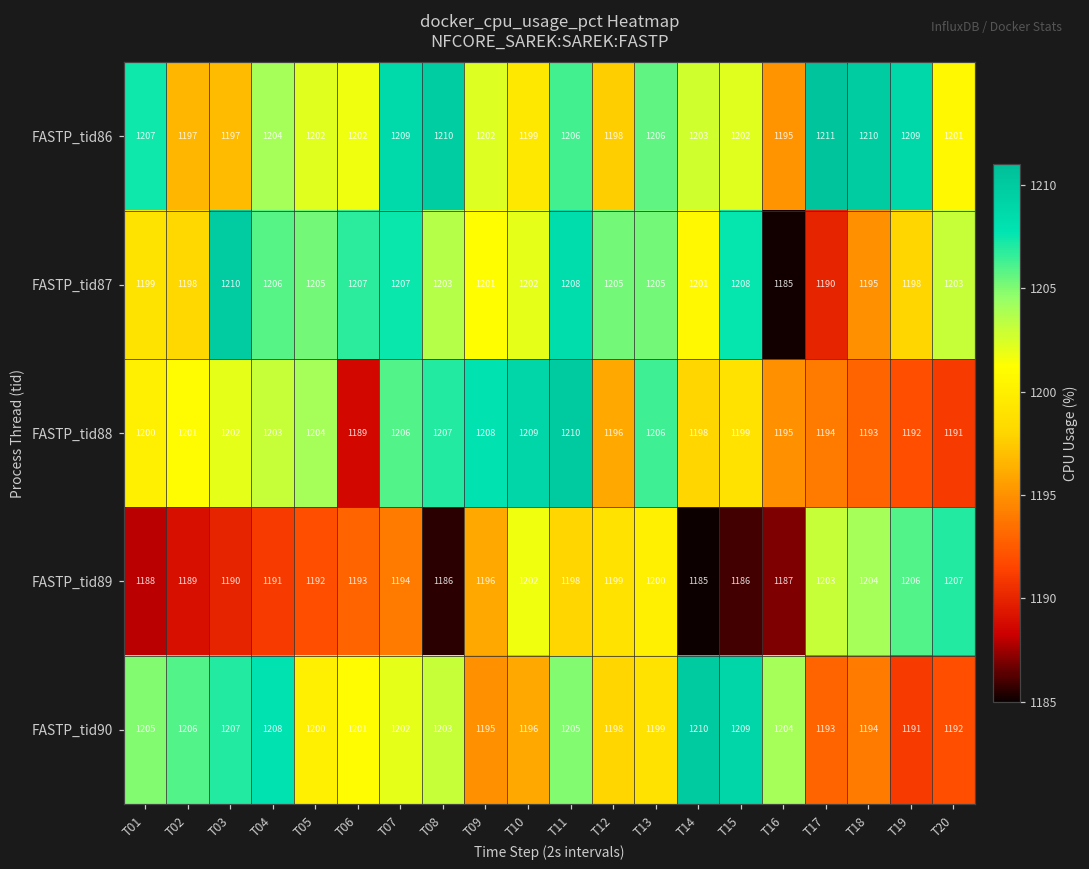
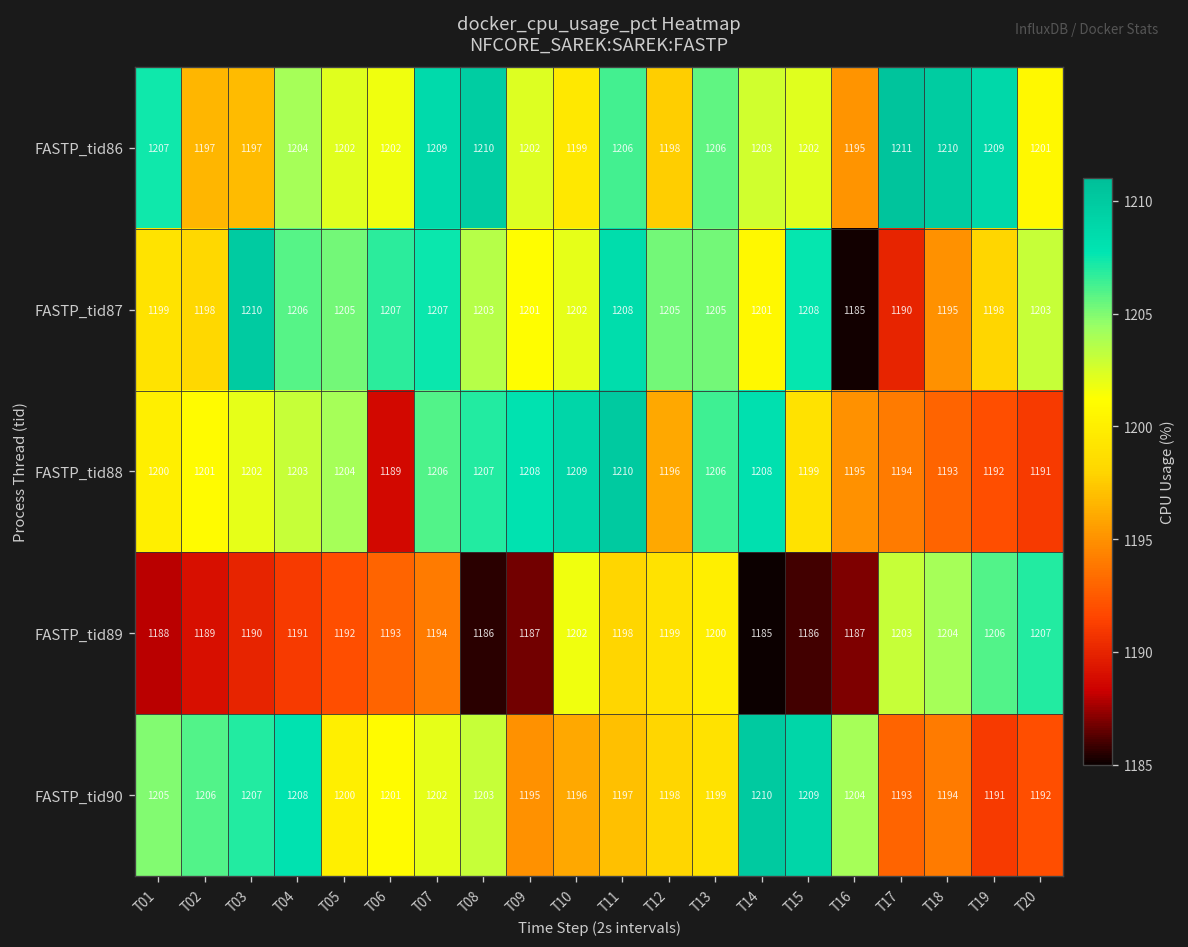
  {
    "FASTP_tid86": {
      "T01": 1207,
      "T02": 1197,
      "T03": 1197,
      "T04": 1204,
      "T05": 1202,
      "T06": 1202,
      "T07": 1209,
      "T08": 1210,
      "T09": 1202,
      "T10": 1199,
      "T11": 1206,
      "T12": 1198,
      "T13": 1206,
      "T14": 1203,
      "T15": 1202,
      "T16": 1195,
      "T17": 1211,
      "T18": 1210,
      "T19": 1209,
      "T20": 1201
    },
    "FASTP_tid87": {
      "T01": 1199,
      "T02": 1198,
      "T03": 1210,
      "T04": 1206,
      "T05": 1205,
      "T06": 1207,
      "T07": 1207,
      "T08": 1203,
      "T09": 1201,
      "T10": 1202,
      "T11": 1208,
      "T12": 1205,
      "T13": 1205,
      "T14": 1201,
      "T15": 1208,
      "T16": 1185,
      "T17": 1190,
      "T18": 1195,
      "T19": 1198,
      "T20": 1203
    },
    "FASTP_tid88": {
      "T01": 1200,
      "T02": 1201,
      "T03": 1202,
      "T04": 1203,
      "T05": 1204,
      "T06": 1189,
      "T07": 1206,
      "T08": 1207,
      "T09": 1208,
      "T10": 1209,
      "T11": 1210,
      "T12": 1196,
      "T13": 1206,
-     "T14": 1198,
+     "T14": 1208,
      "T15": 1199,
      "T16": 1195,
      "T17": 1194,
      "T18": 1193,
      "T19": 1192,
      "T20": 1191
    },
    "FASTP_tid89": {
      "T01": 1188,
      "T02": 1189,
      "T03": 1190,
      "T04": 1191,
      "T05": 1192,
      "T06": 1193,
      "T07": 1194,
      "T08": 1186,
-     "T09": 1196,
+     "T09": 1187,
      "T10": 1202,
      "T11": 1198,
      "T12": 1199,
      "T13": 1200,
      "T14": 1185,
      "T15": 1186,
      "T16": 1187,
      "T17": 1203,
      "T18": 1204,
      "T19": 1206,
      "T20": 1207
    },
    "FASTP_tid90": {
      "T01": 1205,
      "T02": 1206,
      "T03": 1207,
      "T04": 1208,
      "T05": 1200,
      "T06": 1201,
      "T07": 1202,
      "T08": 1203,
      "T09": 1195,
      "T10": 1196,
-     "T11": 1205,
+     "T11": 1197,
      "T12": 1198,
      "T13": 1199,
      "T14": 1210,
      "T15": 1209,
      "T16": 1204,
      "T17": 1193,
      "T18": 1194,
      "T19": 1191,
      "T20": 1192
    }
  }
